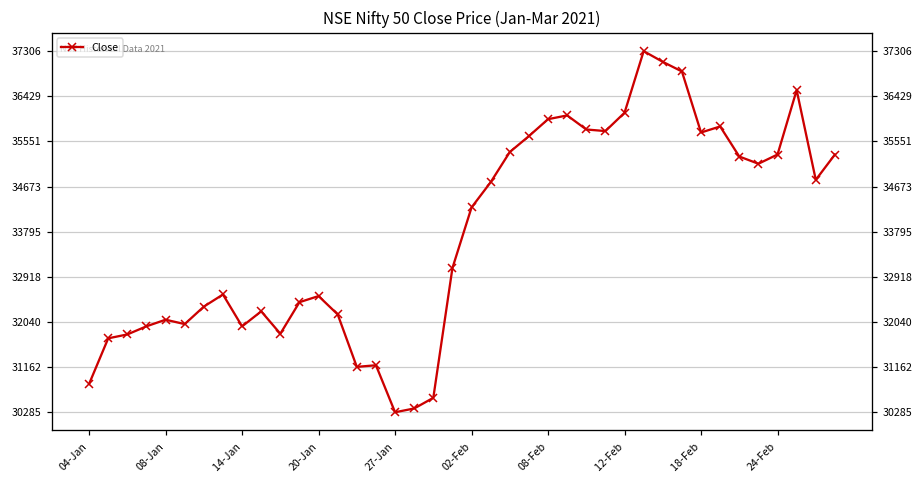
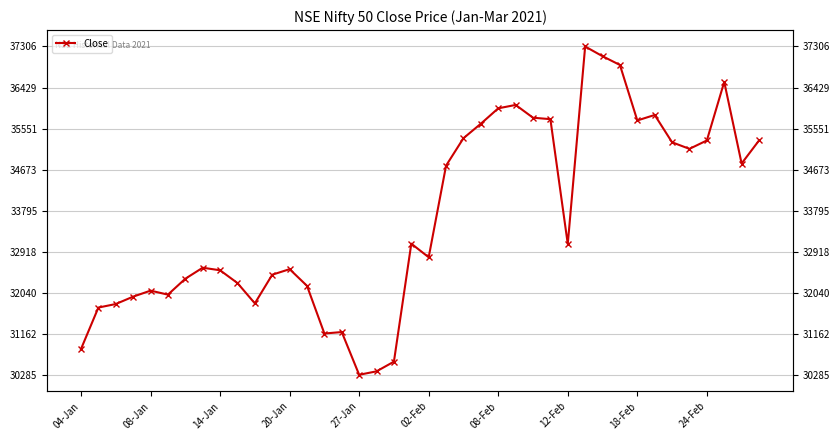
  {
    "04-Jan": 30800,
    "08-Jan": 32100,
-   "14-Jan": 32000,
+   "14-Jan": 32500,
    "20-Jan": 32500,
    "27-Jan": 30300,
-   "02-Feb": 34300,
+   "02-Feb": 32800,
    "08-Feb": 36000,
-   "12-Feb": 36100,
+   "12-Feb": 33100,
    "18-Feb": 35700,
    "24-Feb": 35300
  }
